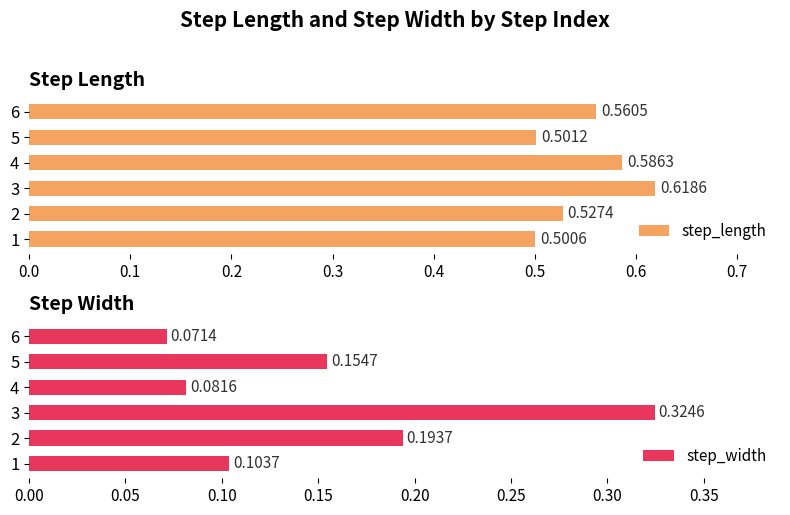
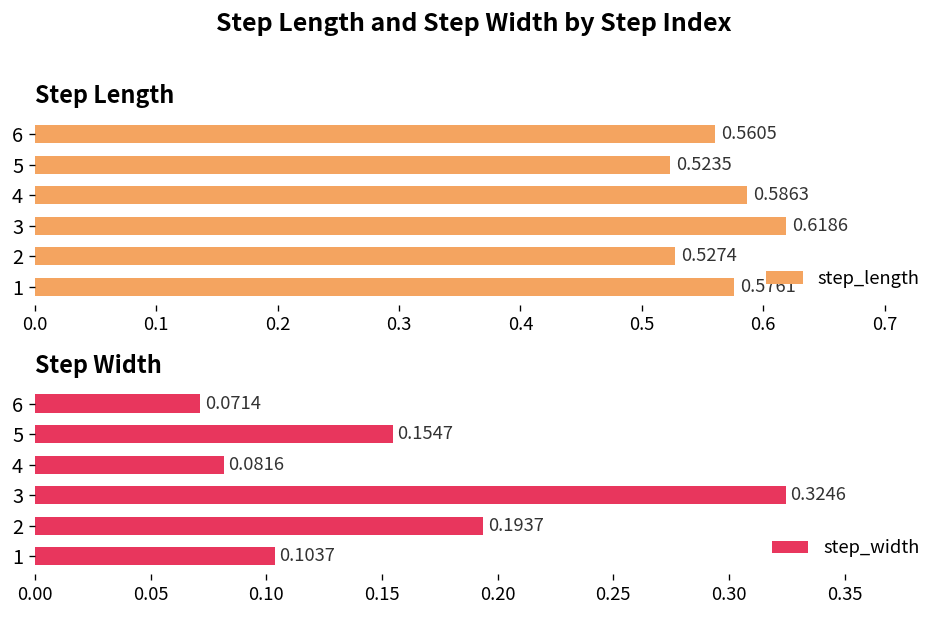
  {
    "Step Length": {
      "6": 0.5605,
-     "5": 0.5012,
+     "5": 0.5235,
      "4": 0.5863,
      "3": 0.6186,
      "2": 0.5274,
-     "1": 0.5006
+     "1": 0.5761
    },
    "Step Width": {
      "6": 0.0714,
      "5": 0.1547,
      "4": 0.0816,
      "3": 0.3246,
      "2": 0.1937,
      "1": 0.1037
    }
  }
